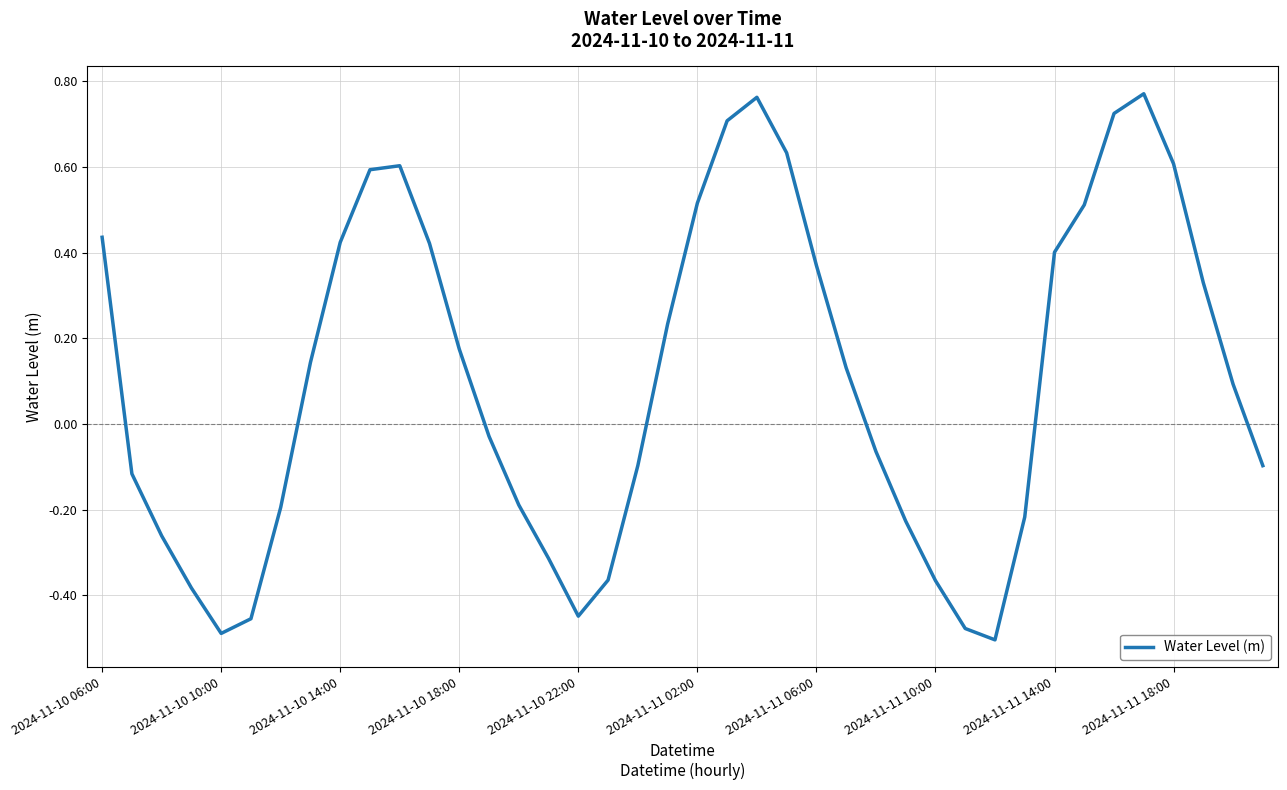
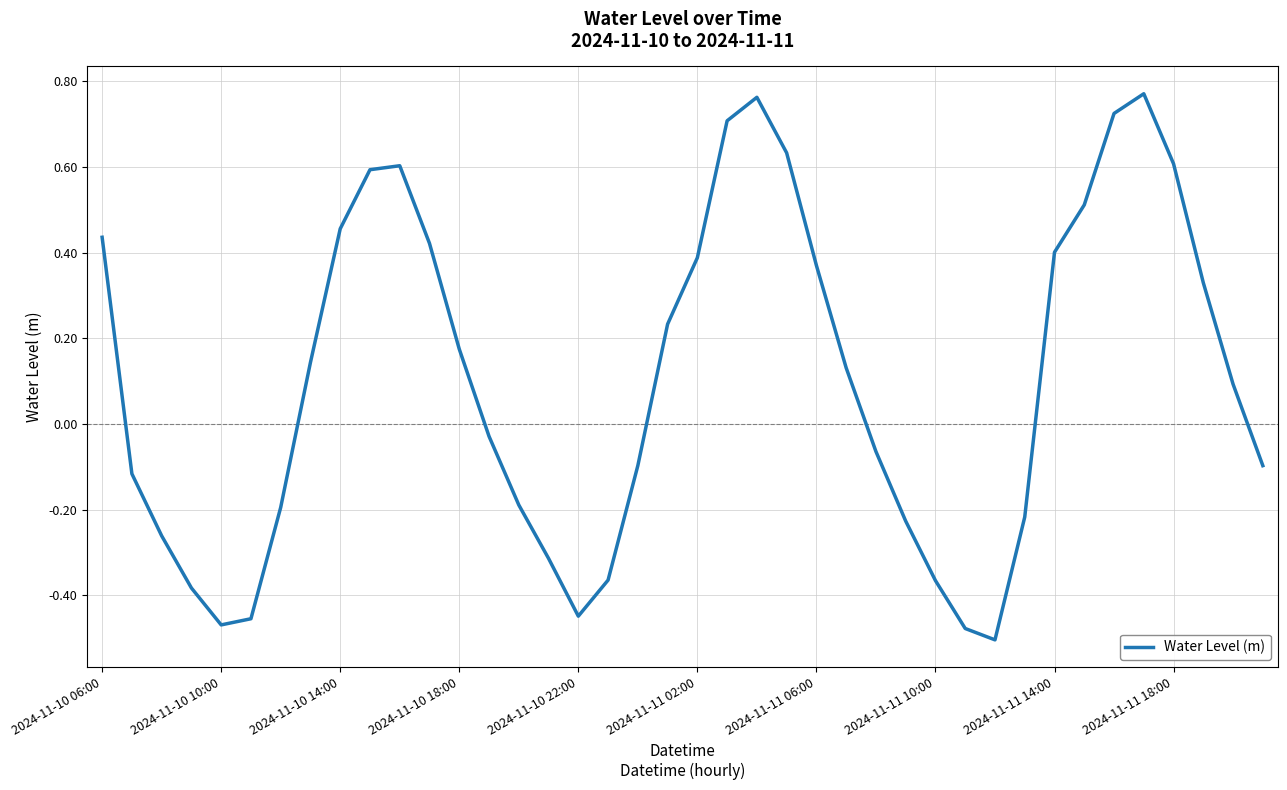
  {
    "2024-11-10 06:00": 0.44,
-   "2024-11-10 10:00": -0.49,
-   "2024-11-10 14:00": 0.42,
+   "2024-11-10 10:00": -0.47,
+   "2024-11-10 14:00": 0.46,
    "2024-11-10 18:00": 0.17,
    "2024-11-10 22:00": -0.45,
-   "2024-11-11 02:00": 0.52,
+   "2024-11-11 02:00": 0.39,
    "2024-11-11 06:00": 0.37,
    "2024-11-11 10:00": -0.37,
    "2024-11-11 14:00": 0.40,
    "2024-11-11 18:00": 0.61
  }
